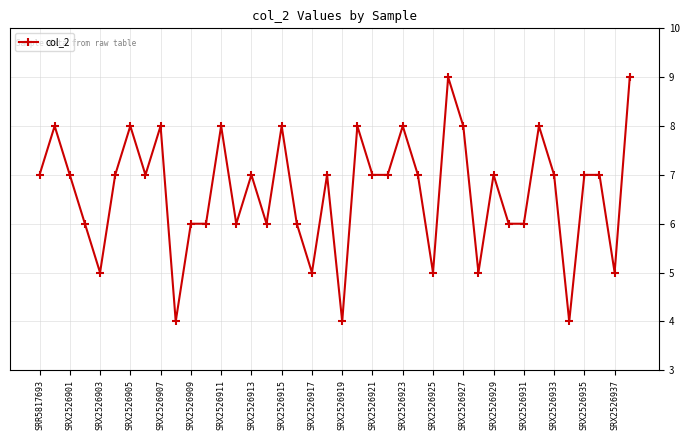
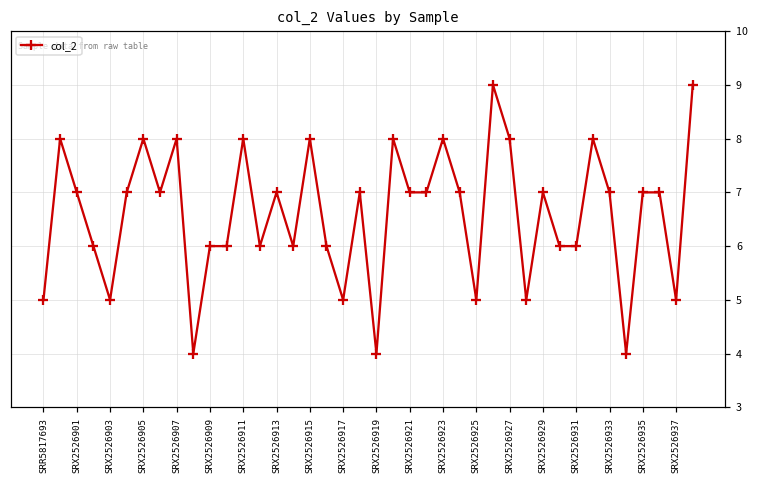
  {
-   "SRR5817693": 7,
+   "SRR5817693": 5,
    "SRX2526901": 7,
    "SRX2526903": 5,
    "SRX2526905": 8,
    "SRX2526907": 8,
    "SRX2526909": 6,
    "SRX2526911": 8,
    "SRX2526913": 7,
    "SRX2526915": 8,
    "SRX2526917": 5,
    "SRX2526919": 4,
    "SRX2526921": 7,
    "SRX2526923": 8,
    "SRX2526925": 5,
    "SRX2526927": 8,
    "SRX2526929": 7,
    "SRX2526931": 6,
    "SRX2526933": 7,
    "SRX2526935": 7,
    "SRX2526937": 5
  }
